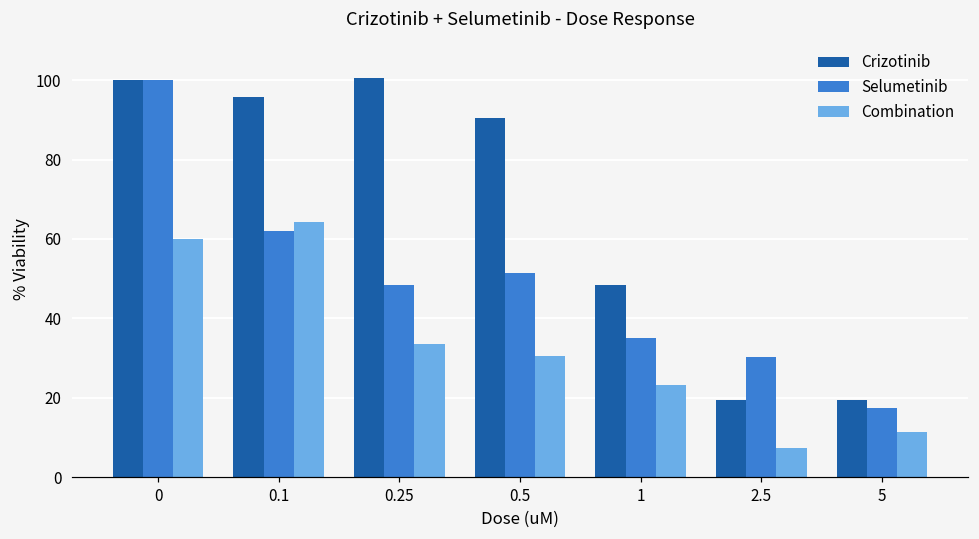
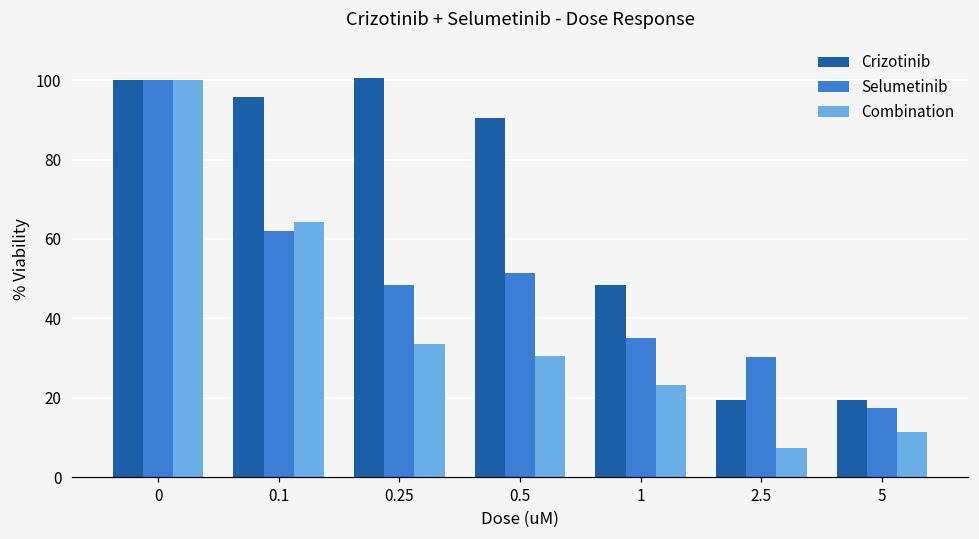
  {
    "Crizotinib": {
      "0": 100,
      "0.1": 96,
      "0.25": 101,
      "0.5": 90,
      "1": 48,
      "2.5": 19,
      "5": 20
    },
    "Selumetinib": {
      "0": 100,
      "0.1": 62,
      "0.25": 49,
      "0.5": 51,
      "1": 35,
      "2.5": 30,
      "5": 17
    },
    "Combination": {
-     "0": 60,
+     "0": 100,
      "0.1": 64,
      "0.25": 34,
      "0.5": 31,
      "1": 23,
      "2.5": 7,
      "5": 11
    }
  }
